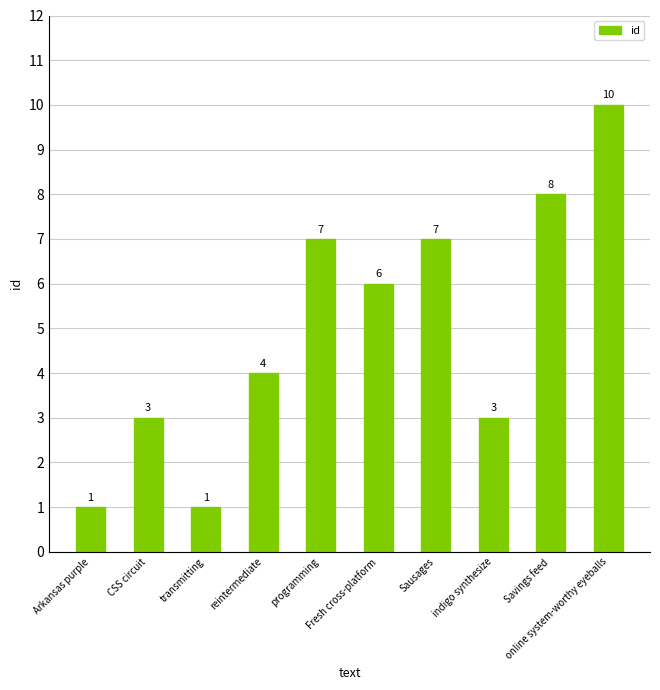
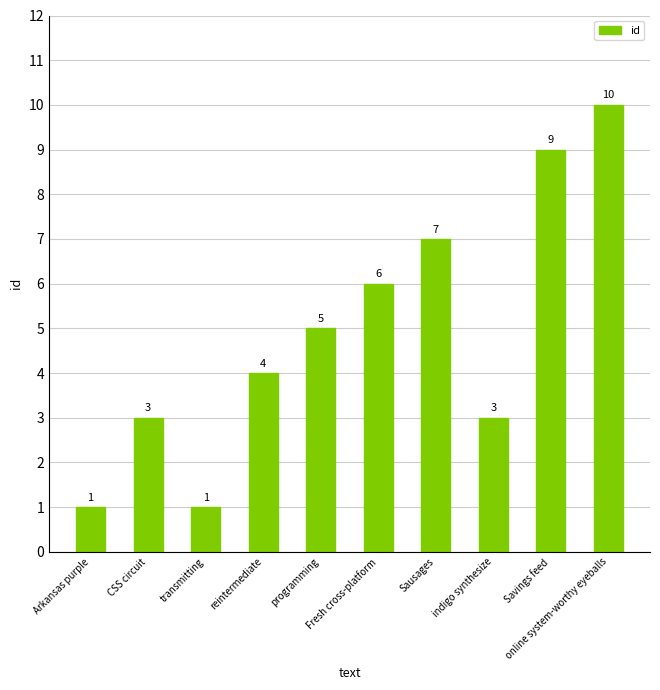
  {
    "Arkansas purple": 1,
    "CSS circuit": 3,
    "transmitting": 1,
    "reintermediate": 4,
-   "programming": 7,
+   "programming": 5,
    "Fresh cross-platform": 6,
    "Sausages": 7,
    "indigo synthesize": 3,
-   "Savings feed": 8,
+   "Savings feed": 9,
    "online system-worthy eyeballs": 10
  }
